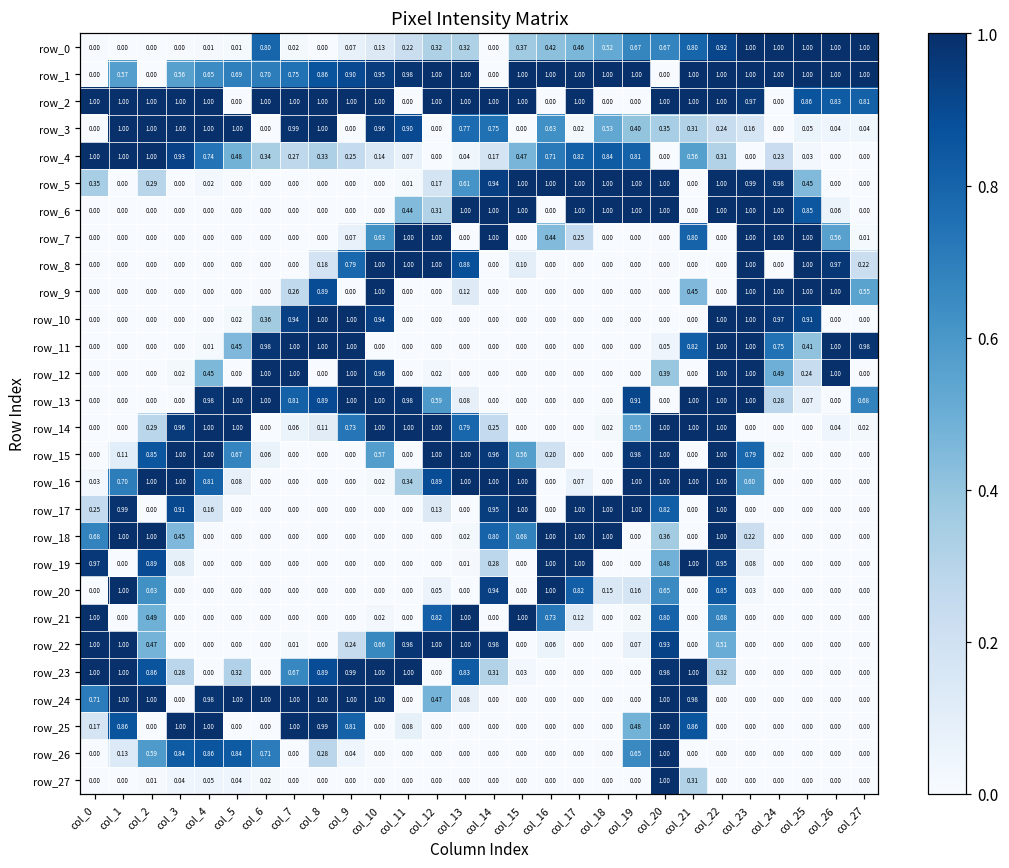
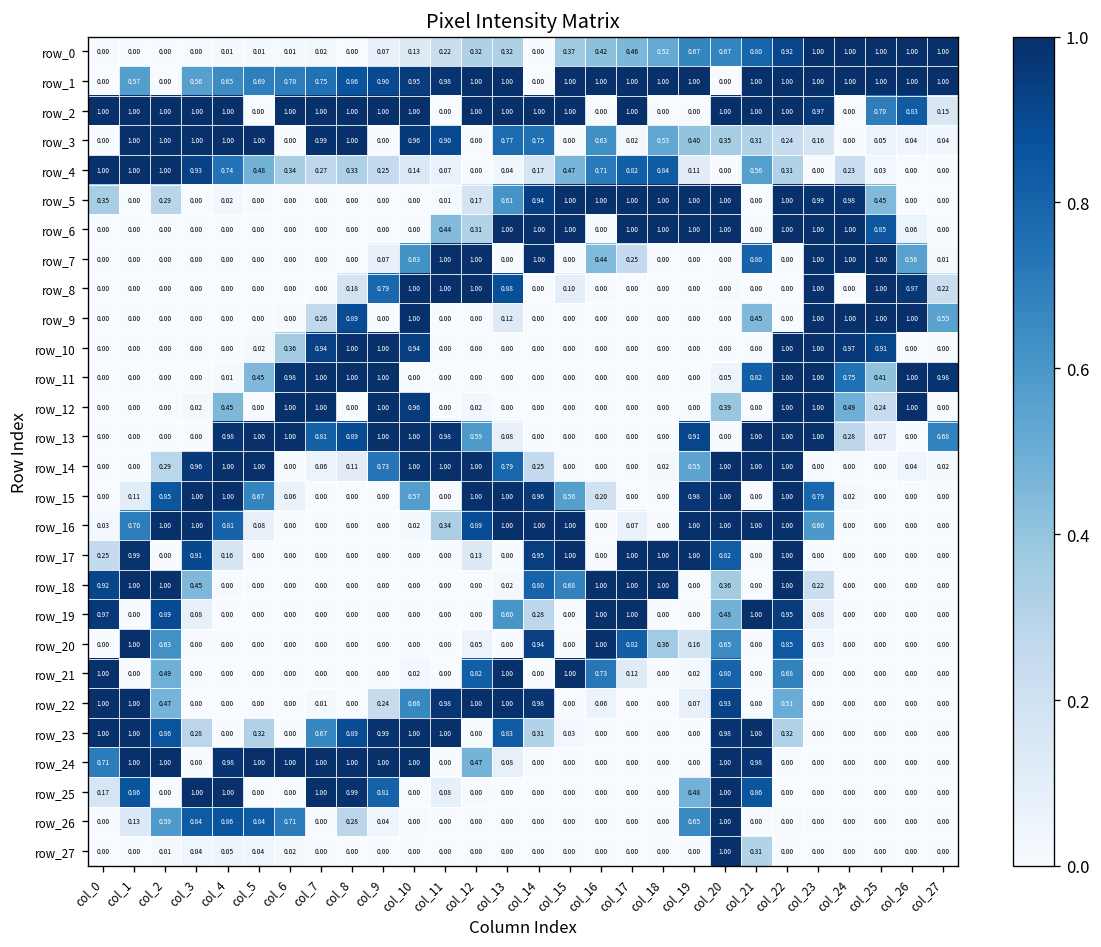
  {
    "row_0": {
      "col_0": 0.00,
      "col_1": 0.00,
      "col_2": 0.00,
      "col_3": 0.00,
      "col_4": 0.01,
      "col_5": 0.01,
-     "col_6": 0.80,
+     "col_6": 0.01,
      "col_7": 0.02,
      "col_8": 0.00,
      "col_9": 0.07,
      "col_10": 0.13,
      "col_11": 0.22,
      "col_12": 0.32,
      "col_13": 0.32,
      "col_14": 0.00,
      "col_15": 0.37,
      "col_16": 0.42,
      "col_17": 0.46,
      "col_18": 0.52,
      "col_19": 0.67,
      "col_20": 0.67,
      "col_21": 0.80,
      "col_22": 0.92,
      "col_23": 1.00,
      "col_24": 1.00,
      "col_25": 1.00,
      "col_26": 1.00,
      "col_27": 1.00
    },
    "row_2": {
      "col_0": 1.00,
      "col_1": 1.00,
      "col_2": 1.00,
      "col_3": 1.00,
      "col_4": 1.00,
      "col_5": 0.00,
      "col_6": 1.00,
      "col_7": 1.00,
      "col_8": 1.00,
      "col_9": 1.00,
      "col_10": 1.00,
      "col_11": 0.00,
      "col_12": 1.00,
      "col_13": 1.00,
      "col_14": 1.00,
      "col_15": 1.00,
      "col_16": 0.00,
      "col_17": 1.00,
      "col_18": 0.00,
      "col_19": 0.00,
      "col_20": 1.00,
      "col_21": 1.00,
      "col_22": 1.00,
      "col_23": 0.97,
      "col_24": 0.00,
-     "col_25": 0.86,
+     "col_25": 0.70,
      "col_26": 0.83,
-     "col_27": 0.81
+     "col_27": 0.15
    },
    "row_4": {
      "col_0": 1.00,
      "col_1": 1.00,
      "col_2": 1.00,
      "col_3": 0.93,
      "col_4": 0.74,
      "col_5": 0.48,
      "col_6": 0.34,
      "col_7": 0.27,
      "col_8": 0.33,
      "col_9": 0.25,
      "col_10": 0.14,
      "col_11": 0.07,
      "col_12": 0.00,
      "col_13": 0.04,
      "col_14": 0.17,
      "col_15": 0.47,
      "col_16": 0.71,
      "col_17": 0.82,
      "col_18": 0.84,
-     "col_19": 0.81,
+     "col_19": 0.11,
      "col_20": 0.00,
      "col_21": 0.56,
      "col_22": 0.31,
      "col_23": 0.00,
      "col_24": 0.23,
      "col_25": 0.03,
      "col_26": 0.00,
      "col_27": 0.00
    },
    "row_18": {
-     "col_0": 0.68,
+     "col_0": 0.92,
      "col_1": 1.00,
      "col_2": 1.00,
      "col_3": 0.45,
      "col_4": 0.00,
      "col_5": 0.00,
      "col_6": 0.00,
      "col_7": 0.00,
      "col_8": 0.00,
      "col_9": 0.00,
      "col_10": 0.00,
      "col_11": 0.00,
      "col_12": 0.00,
      "col_13": 0.02,
      "col_14": 0.80,
      "col_15": 0.68,
      "col_16": 1.00,
      "col_17": 1.00,
      "col_18": 1.00,
      "col_19": 0.00,
      "col_20": 0.36,
      "col_21": 0.00,
      "col_22": 1.00,
      "col_23": 0.22,
      "col_24": 0.00,
      "col_25": 0.00,
      "col_26": 0.00,
      "col_27": 0.00
    },
    "row_19": {
      "col_0": 0.97,
      "col_1": 0.00,
      "col_2": 0.89,
      "col_3": 0.08,
      "col_4": 0.00,
      "col_5": 0.00,
      "col_6": 0.00,
      "col_7": 0.00,
      "col_8": 0.00,
      "col_9": 0.00,
      "col_10": 0.00,
      "col_11": 0.00,
      "col_12": 0.00,
-     "col_13": 0.01,
+     "col_13": 0.60,
      "col_14": 0.28,
      "col_15": 0.00,
      "col_16": 1.00,
      "col_17": 1.00,
      "col_18": 0.00,
      "col_19": 0.00,
      "col_20": 0.48,
      "col_21": 1.00,
      "col_22": 0.95,
      "col_23": 0.08,
      "col_24": 0.00,
      "col_25": 0.00,
      "col_26": 0.00,
      "col_27": 0.00
    },
    "row_20": {
      "col_0": 0.00,
      "col_1": 1.00,
      "col_2": 0.63,
      "col_3": 0.00,
      "col_4": 0.00,
      "col_5": 0.00,
      "col_6": 0.00,
      "col_7": 0.00,
      "col_8": 0.00,
      "col_9": 0.00,
      "col_10": 0.00,
      "col_11": 0.00,
      "col_12": 0.05,
      "col_13": 0.00,
      "col_14": 0.94,
      "col_15": 0.00,
      "col_16": 1.00,
      "col_17": 0.82,
-     "col_18": 0.15,
+     "col_18": 0.36,
      "col_19": 0.16,
      "col_20": 0.65,
      "col_21": 0.00,
      "col_22": 0.85,
      "col_23": 0.03,
      "col_24": 0.00,
      "col_25": 0.00,
      "col_26": 0.00,
      "col_27": 0.00
    }
  }
